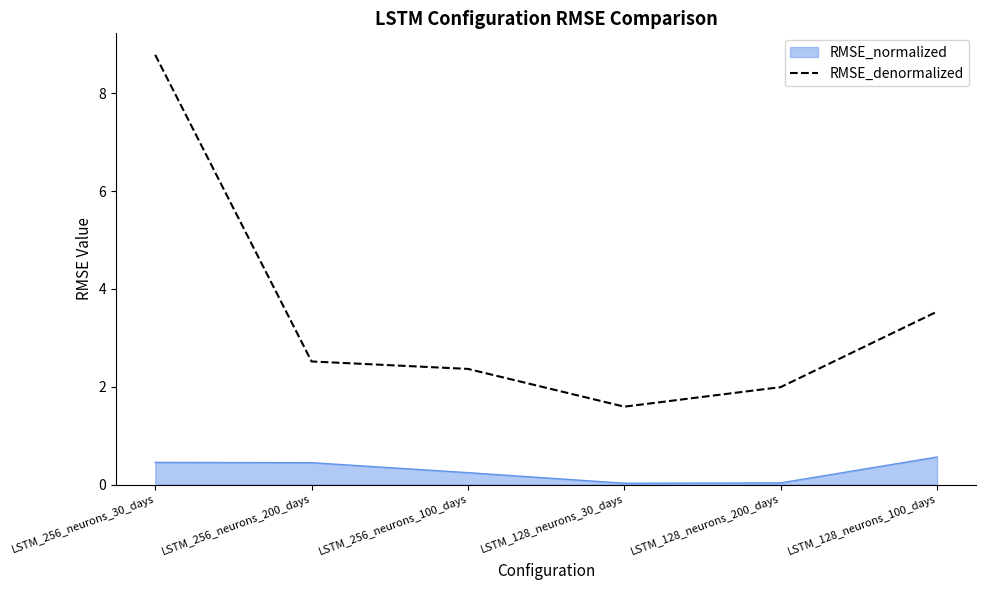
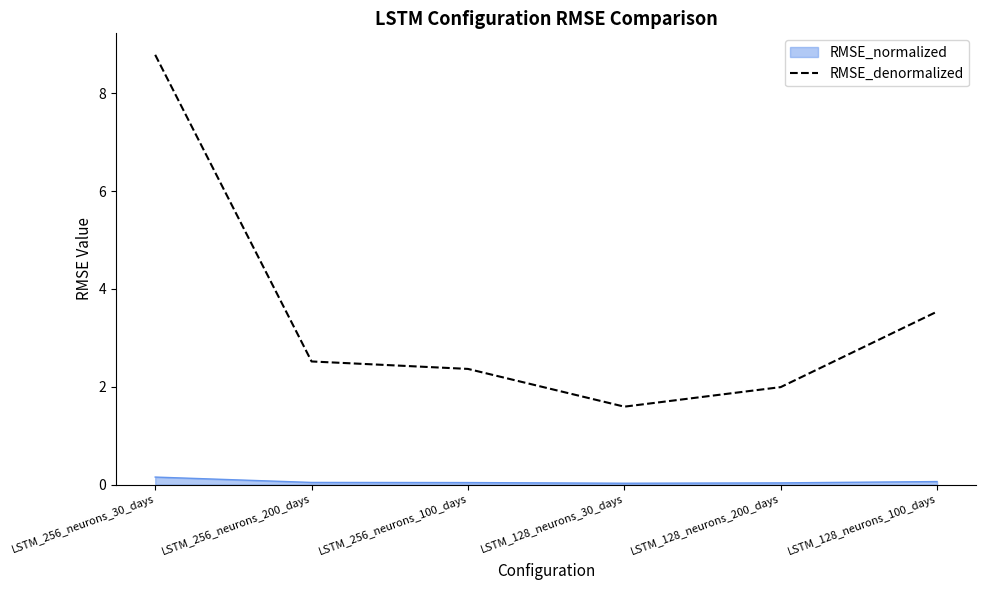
  {
    "RMSE_normalized": {
-     "LSTM_256_neurons_30_days": 0.5,
-     "LSTM_256_neurons_200_days": 0.4,
-     "LSTM_256_neurons_100_days": 0.2,
+     "LSTM_256_neurons_30_days": 0.2,
+     "LSTM_256_neurons_200_days": 0.0,
+     "LSTM_256_neurons_100_days": 0.0,
      "LSTM_128_neurons_30_days": 0.0,
      "LSTM_128_neurons_200_days": 0.0,
-     "LSTM_128_neurons_100_days": 0.6
+     "LSTM_128_neurons_100_days": 0.1
    },
    "RMSE_denormalized": {
      "LSTM_256_neurons_30_days": 8.8,
      "LSTM_256_neurons_200_days": 2.5,
      "LSTM_256_neurons_100_days": 2.4,
      "LSTM_128_neurons_30_days": 1.6,
      "LSTM_128_neurons_200_days": 2.0,
      "LSTM_128_neurons_100_days": 3.5
    }
  }
